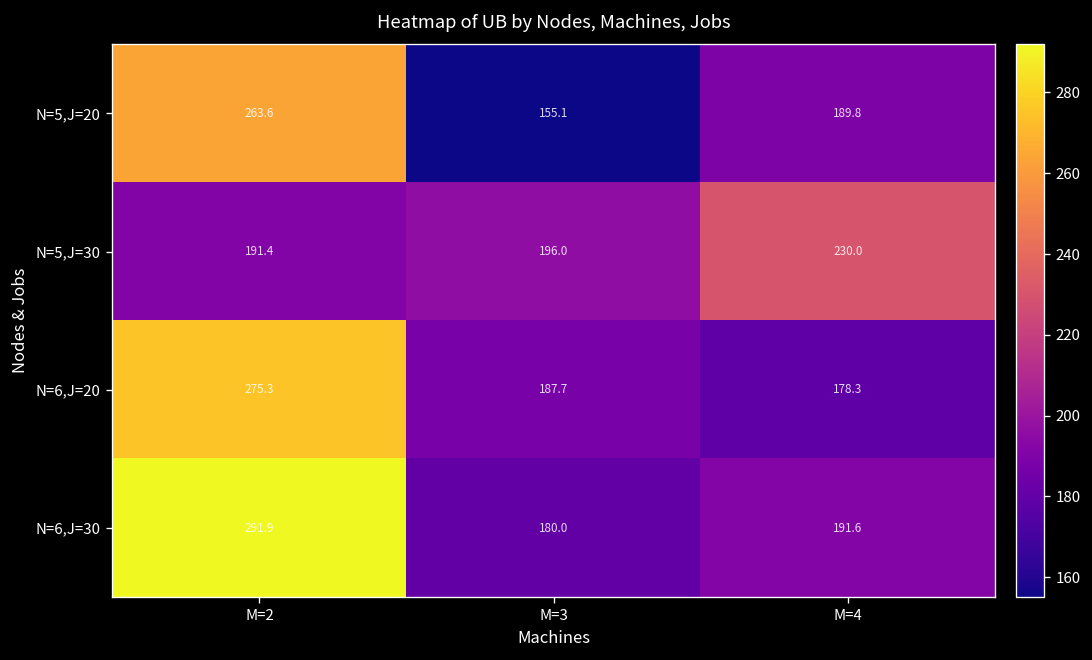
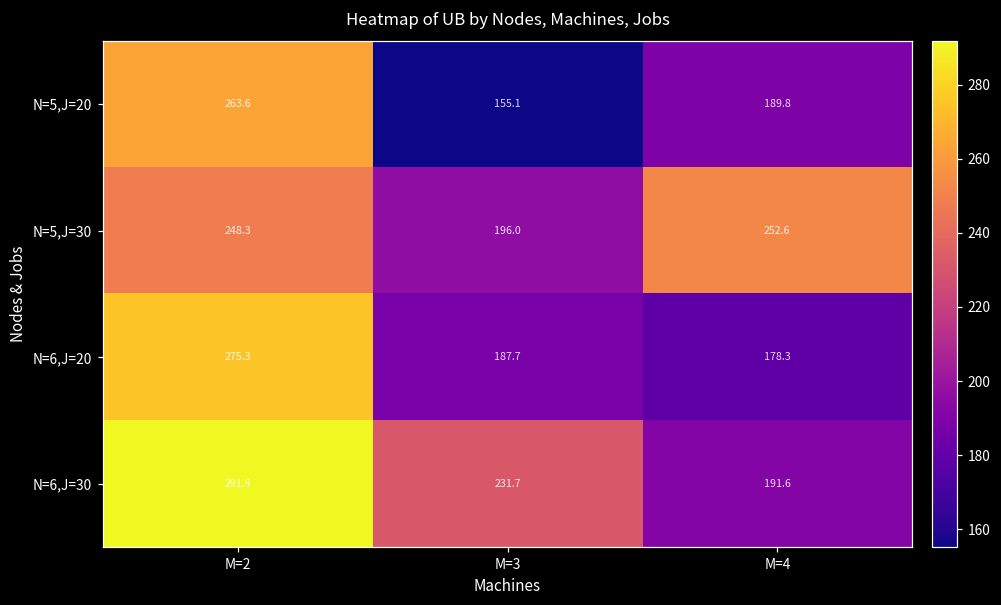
  {
    "N=5,J=20": {
      "M=2": 263.6,
      "M=3": 155.1,
      "M=4": 189.8
    },
    "N=5,J=30": {
-     "M=2": 191.4,
+     "M=2": 248.3,
      "M=3": 196.0,
-     "M=4": 230.0
+     "M=4": 252.6
    },
    "N=6,J=20": {
      "M=2": 275.3,
      "M=3": 187.7,
      "M=4": 178.3
    },
    "N=6,J=30": {
      "M=2": 291.9,
-     "M=3": 180.0,
+     "M=3": 231.7,
      "M=4": 191.6
    }
  }
